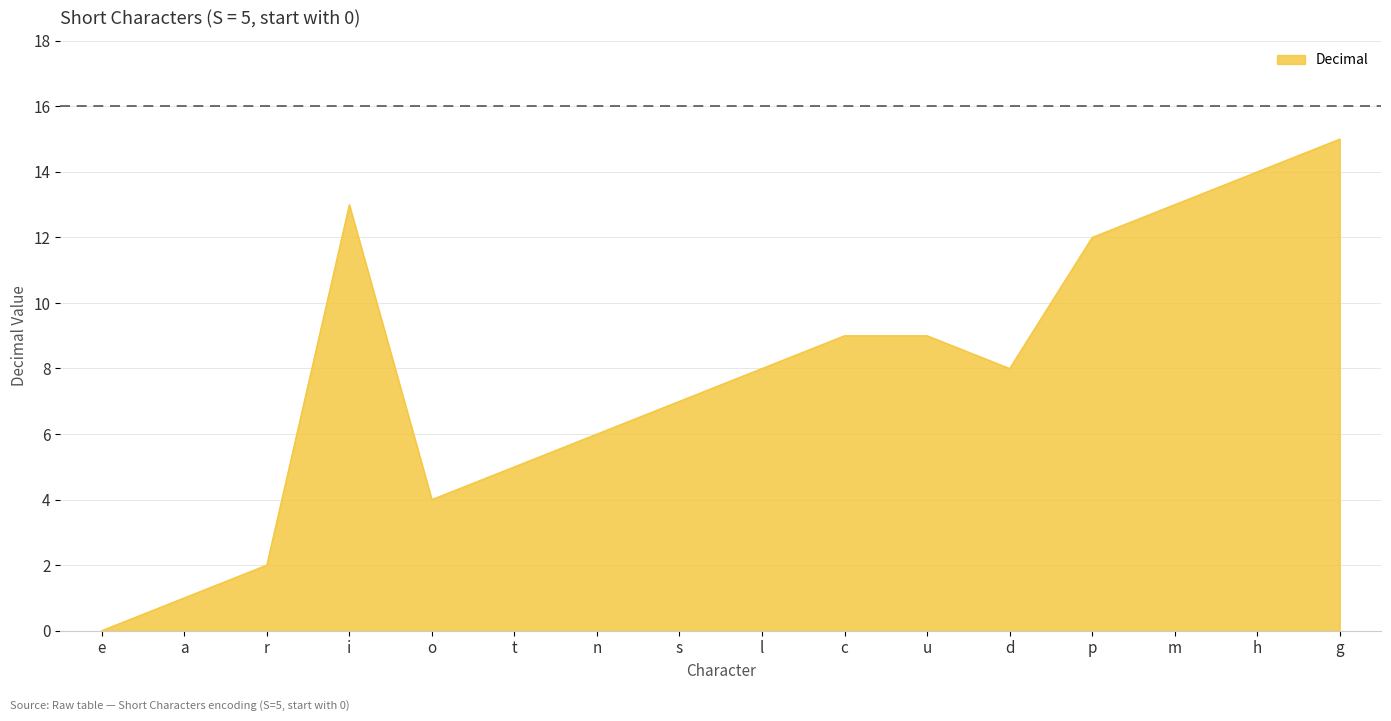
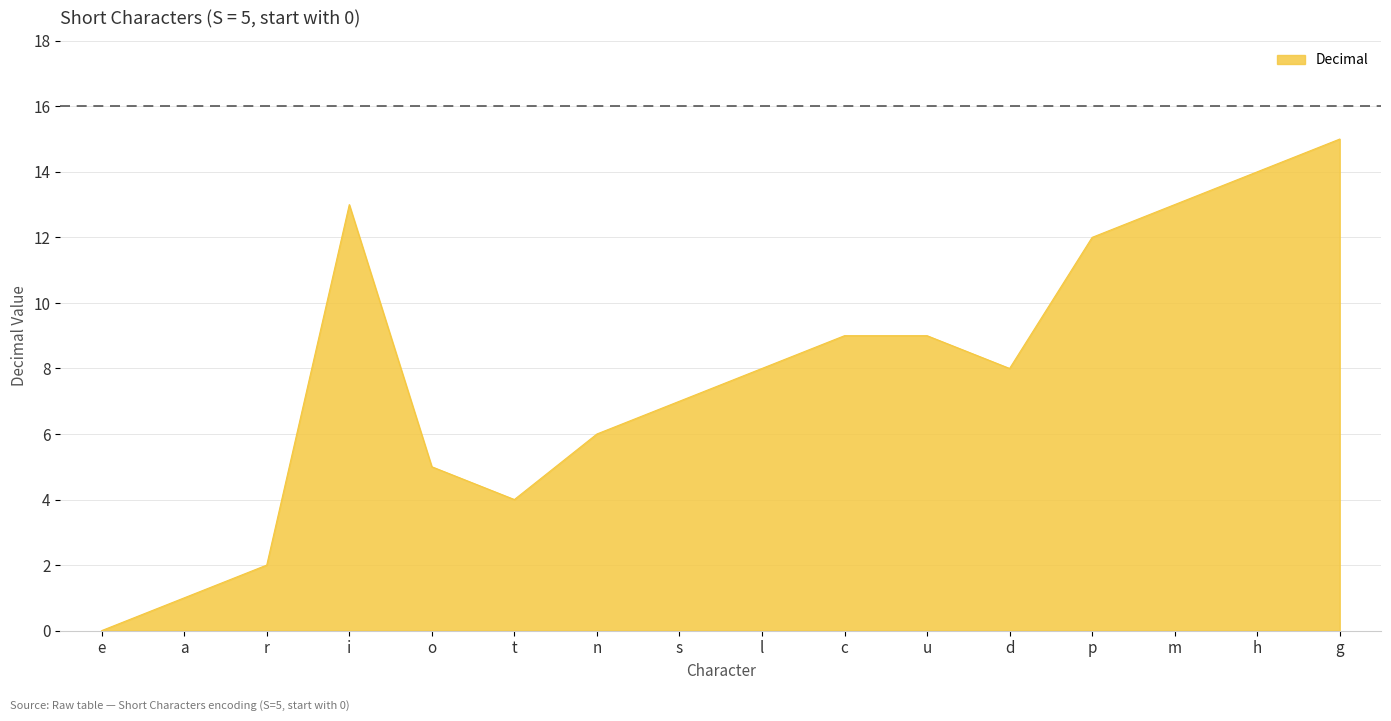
  {
    "e": 0,
    "a": 1,
    "r": 2,
    "i": 13,
-   "o": 4,
-   "t": 5,
+   "o": 5,
+   "t": 4,
    "n": 6,
    "s": 7,
    "l": 8,
    "c": 9,
    "u": 9,
    "d": 8,
    "p": 12,
    "m": 13,
    "h": 14,
    "g": 15
  }
